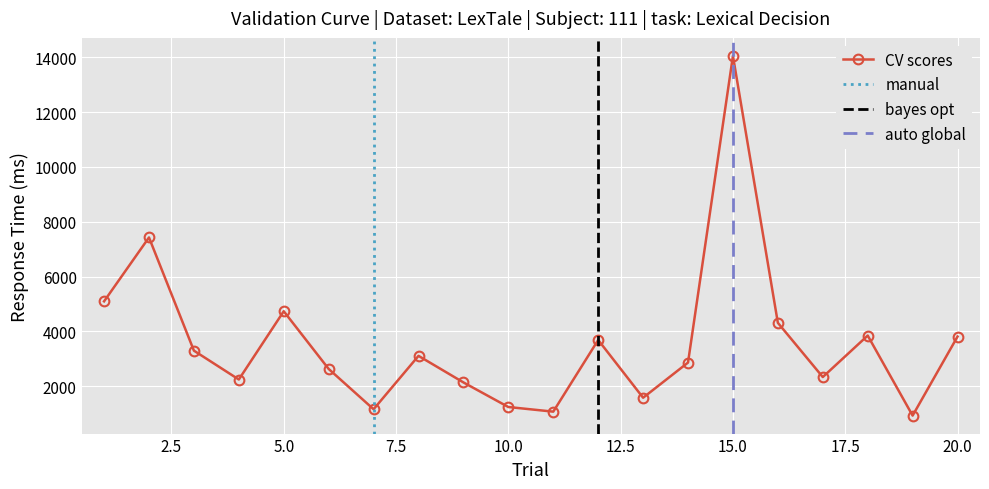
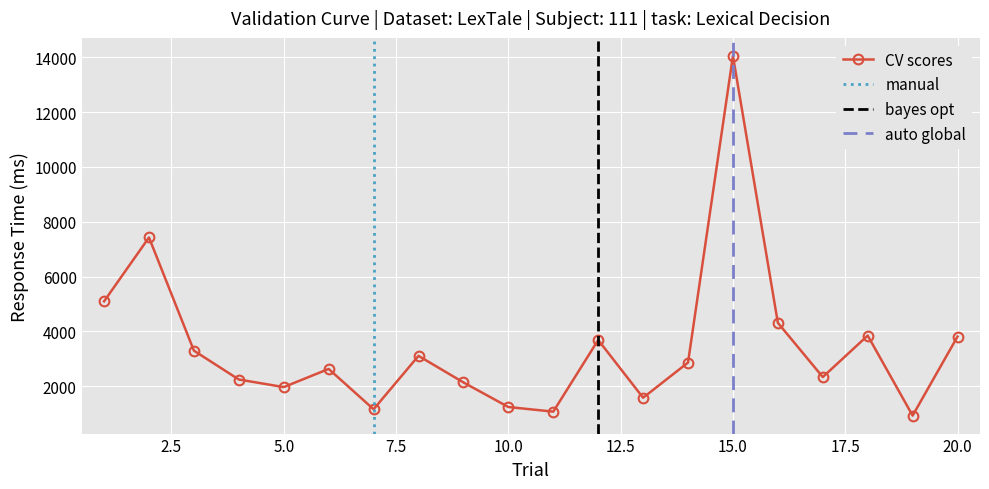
  {
-   "5.0": 4700,
+   "5.0": 2000,
    "10.0": 1200,
    "15.0": 14000,
    "20.0": 3800
  }
